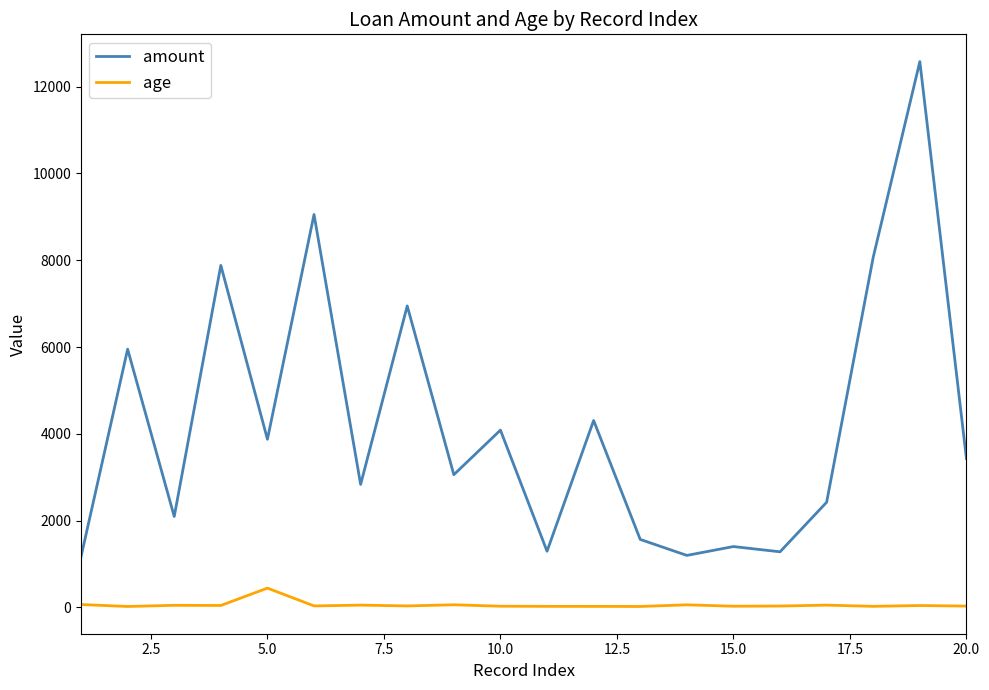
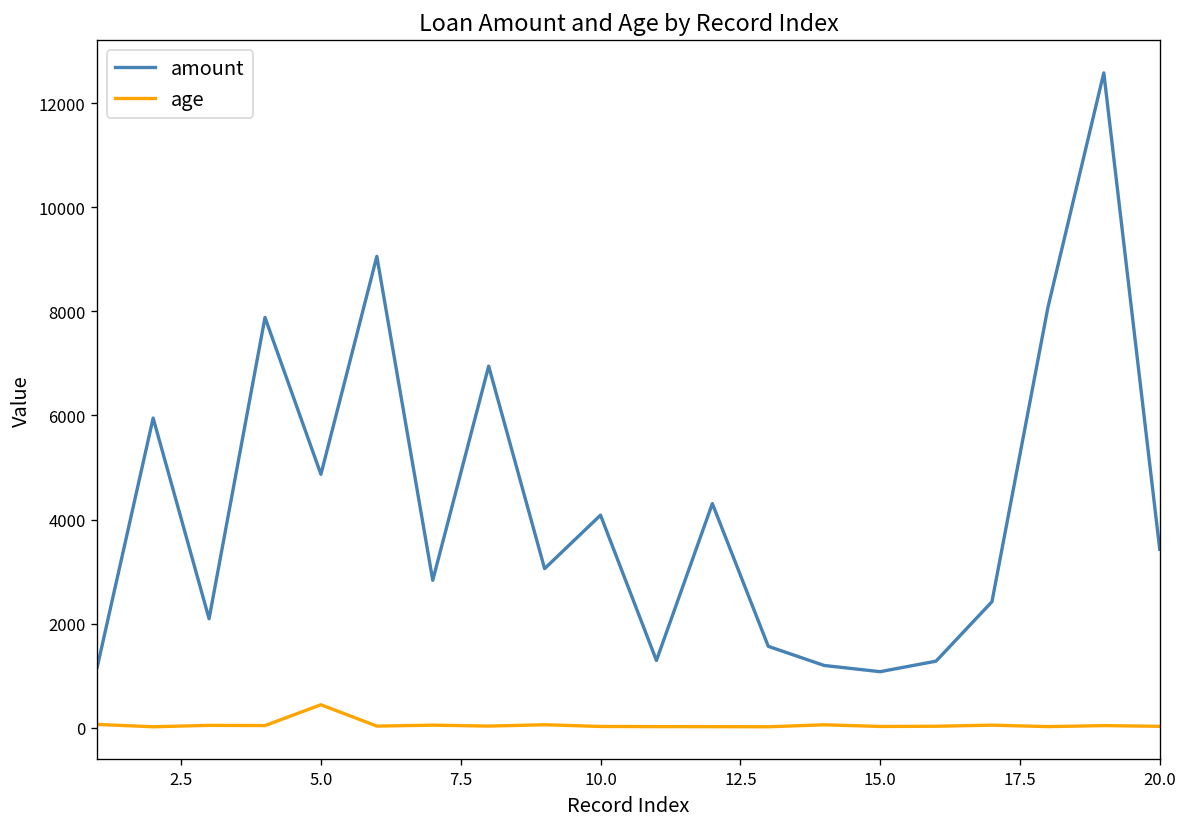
  {
    "amount": {
-     "5.0": 3900,
+     "5.0": 4900,
      "10.0": 4100,
-     "15.0": 1400,
+     "15.0": 1100,
      "20.0": 3400
    },
    "age": {
      "5.0": 400,
      "10.0": 0,
      "15.0": 0,
      "20.0": 0
    }
  }
